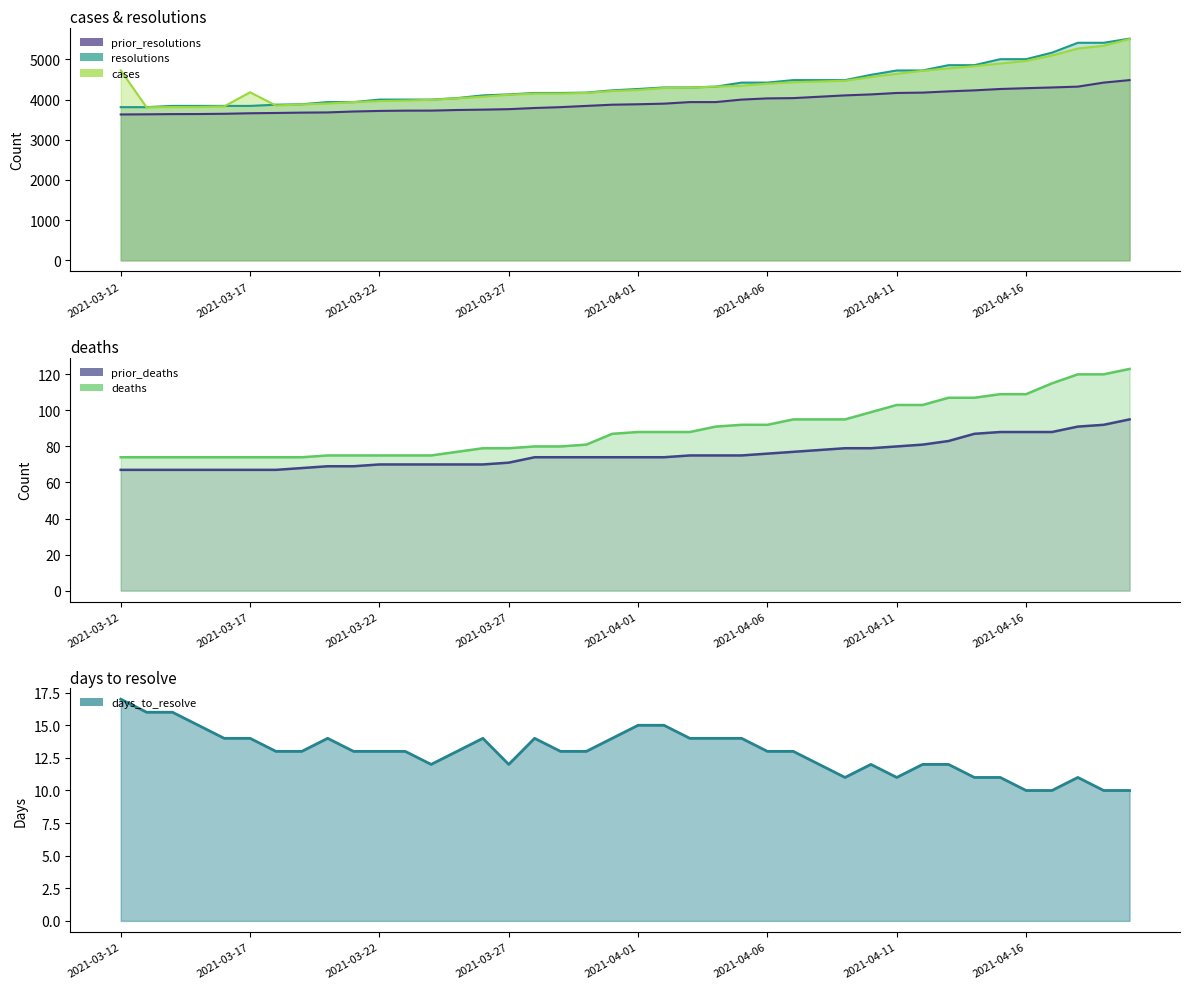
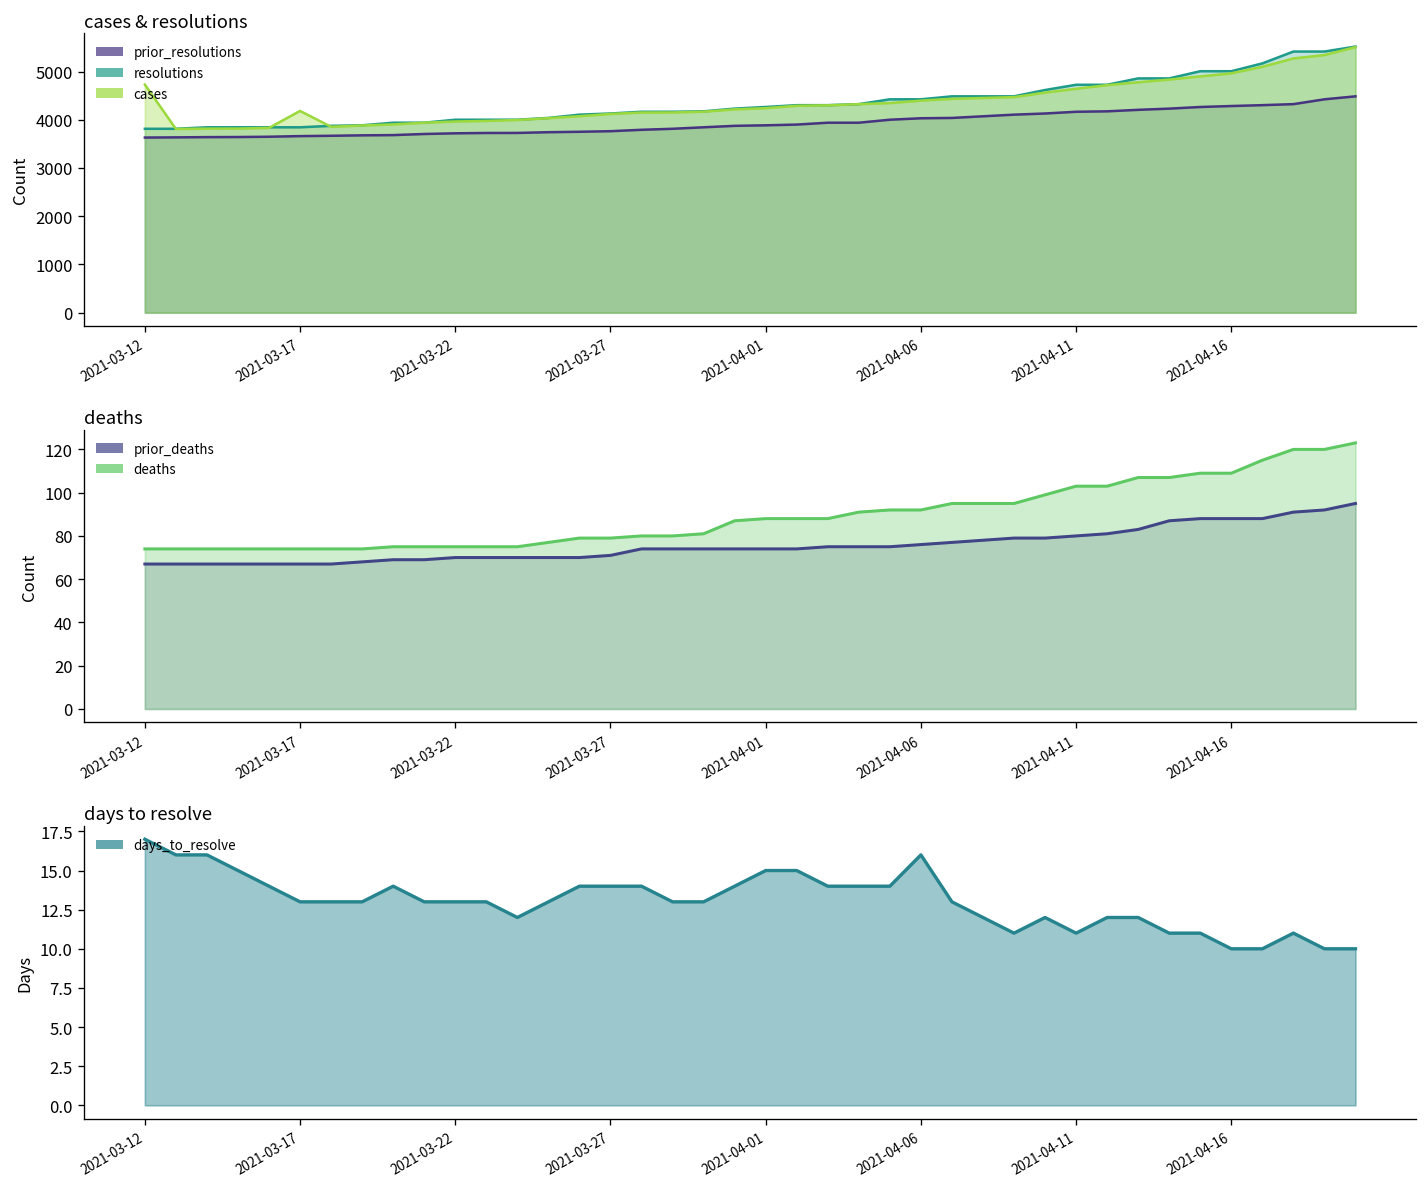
  {
    "cases & resolutions": {
      "cases": {
        "2021-03-12": 4700,
        "2021-03-17": 4200,
        "2021-04-11": 4600
      }
    },
    "days to resolve": {
      "2021-03-12": 17,
-     "2021-03-17": 14,
+     "2021-03-17": 13,
      "2021-03-22": 13,
-     "2021-03-27": 12,
+     "2021-03-27": 14,
      "2021-04-01": 15,
-     "2021-04-06": 13,
+     "2021-04-06": 16,
      "2021-04-11": 11,
      "2021-04-16": 10
    }
  }
